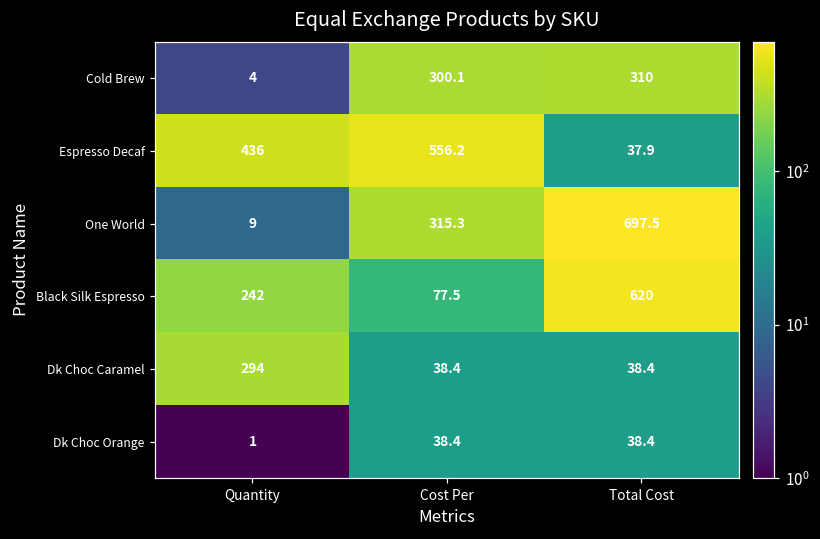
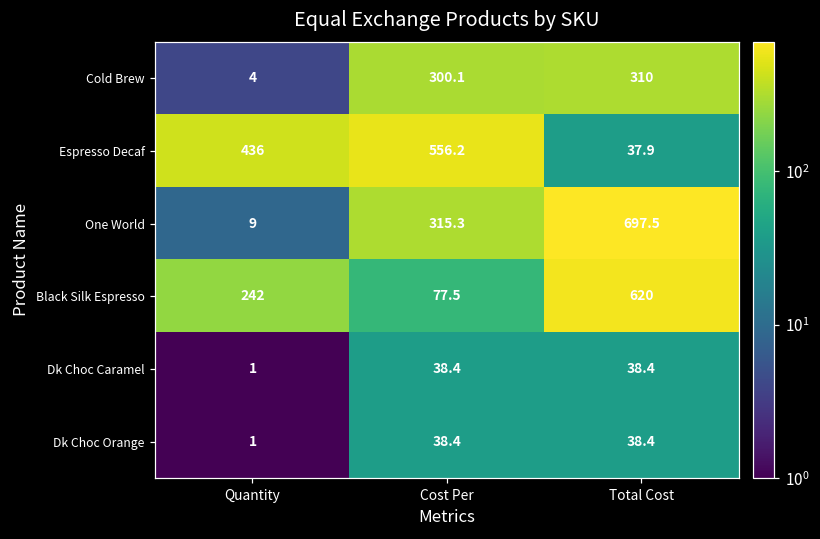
  {
    "Cold Brew": {
      "Quantity": 4,
      "Cost Per": 300.1,
      "Total Cost": 310
    },
    "Espresso Decaf": {
      "Quantity": 436,
      "Cost Per": 556.2,
      "Total Cost": 37.9
    },
    "One World": {
      "Quantity": 9,
      "Cost Per": 315.3,
      "Total Cost": 697.5
    },
    "Black Silk Espresso": {
      "Quantity": 242,
      "Cost Per": 77.5,
      "Total Cost": 620
    },
    "Dk Choc Caramel": {
-     "Quantity": 294,
+     "Quantity": 1,
      "Cost Per": 38.4,
      "Total Cost": 38.4
    },
    "Dk Choc Orange": {
      "Quantity": 1,
      "Cost Per": 38.4,
      "Total Cost": 38.4
    }
  }
